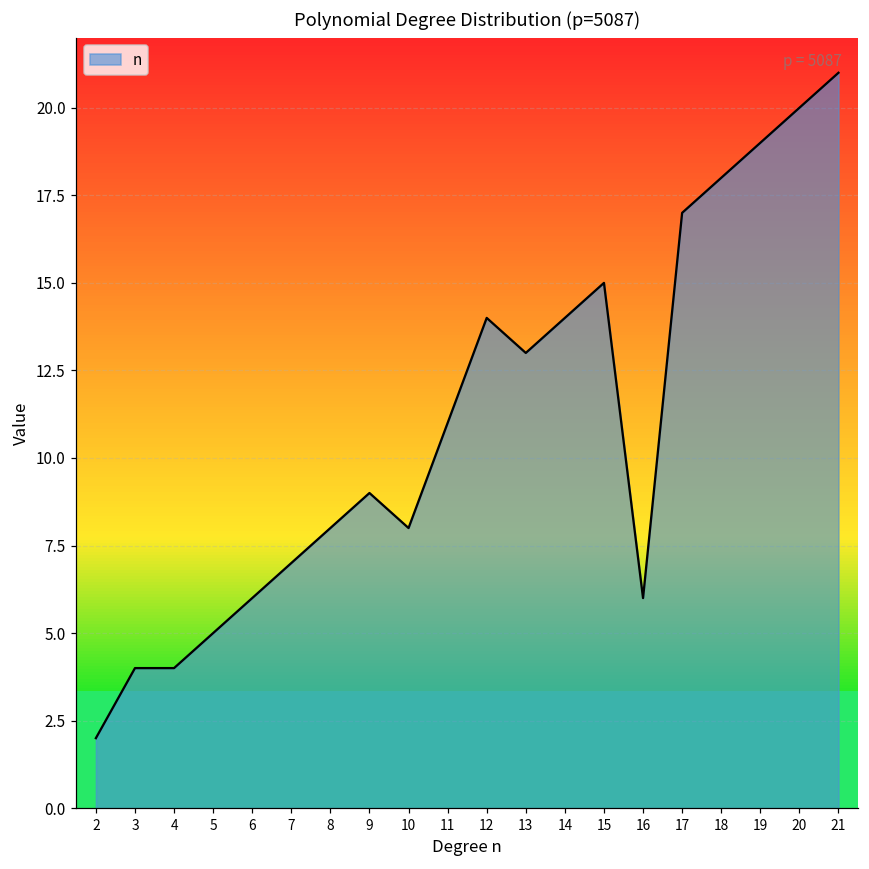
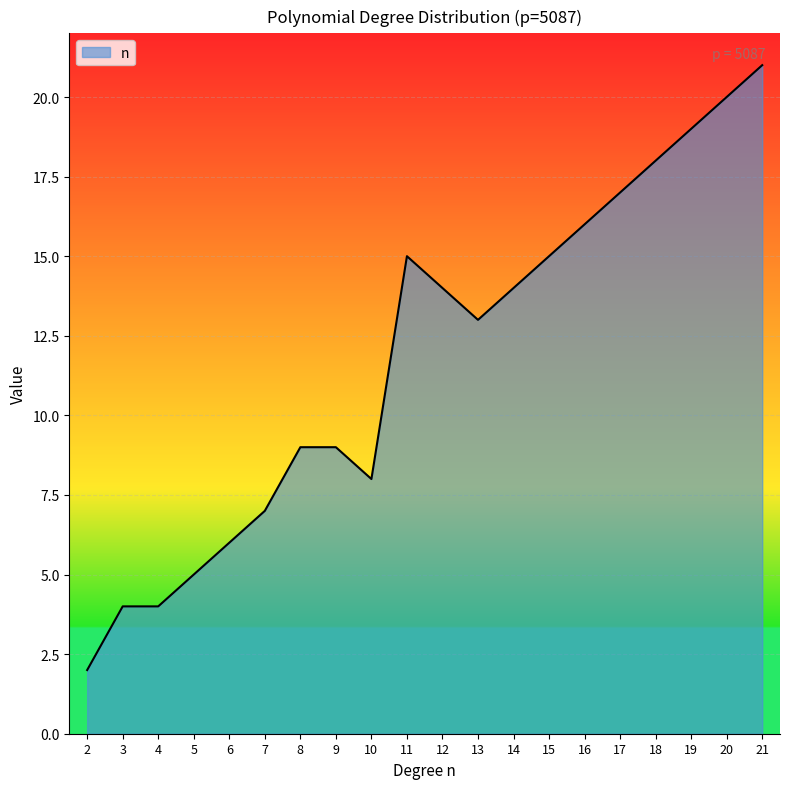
  {
    "2": 2,
    "3": 4,
    "4": 4,
    "5": 5,
    "6": 6,
    "7": 7,
-   "8": 8,
+   "8": 9,
    "9": 9,
    "10": 8,
-   "11": 11,
+   "11": 15,
    "12": 14,
    "13": 13,
    "14": 14,
    "15": 15,
-   "16": 6,
+   "16": 16,
    "17": 17,
    "18": 18,
    "19": 19,
    "20": 20
  }
